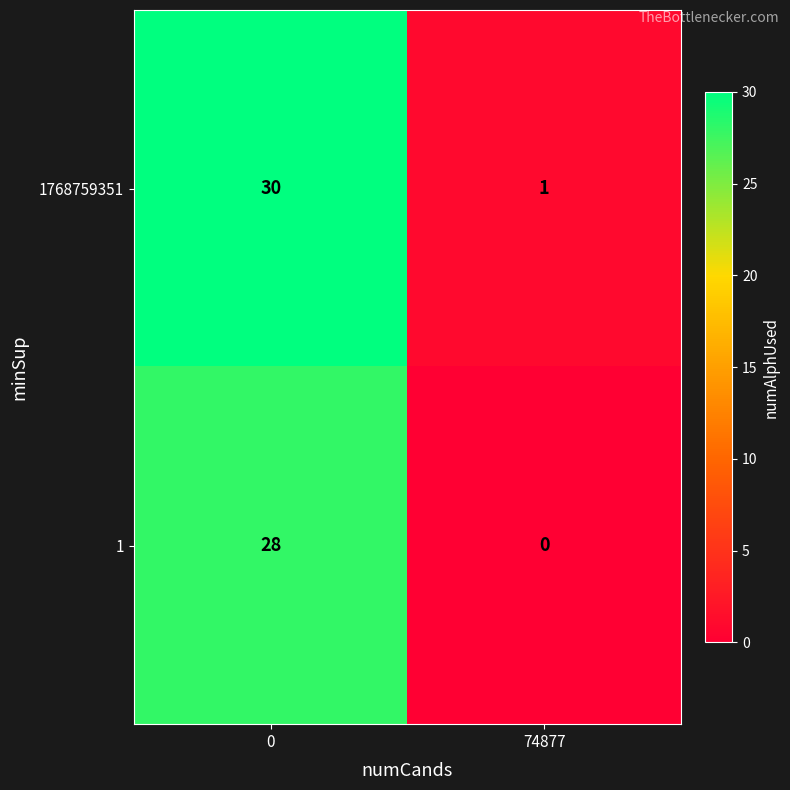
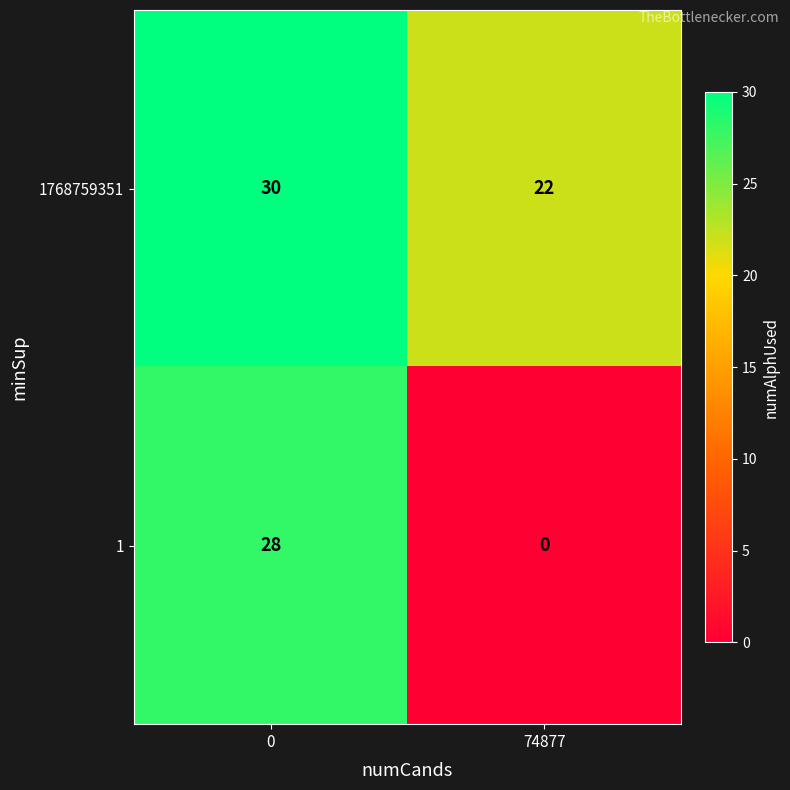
  {
    "1768759351": {
      "0": 30,
-     "74877": 1
+     "74877": 22
    },
    "1": {
      "0": 28,
      "74877": 0
    }
  }
